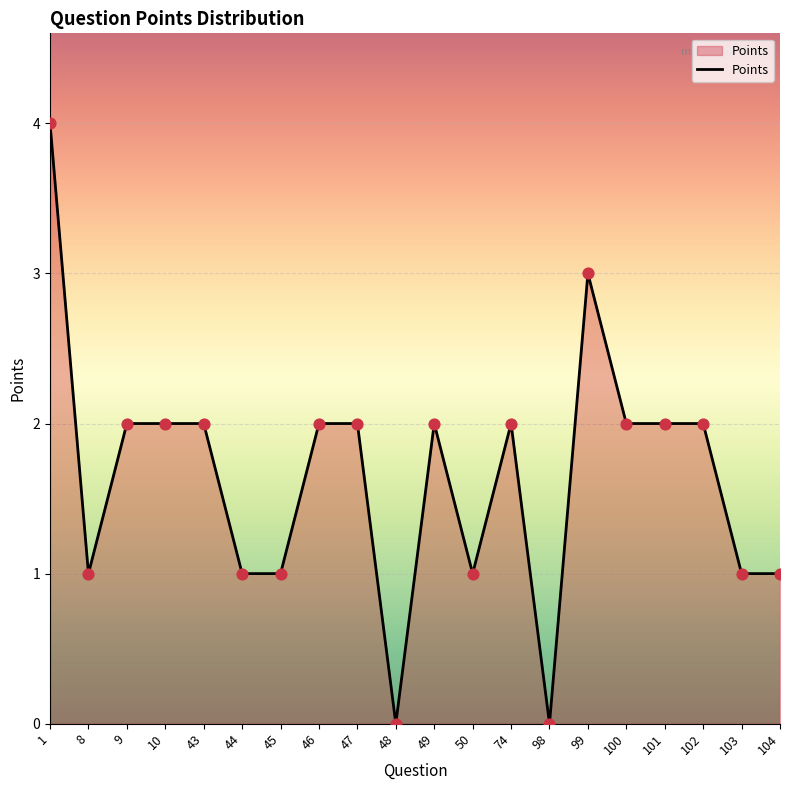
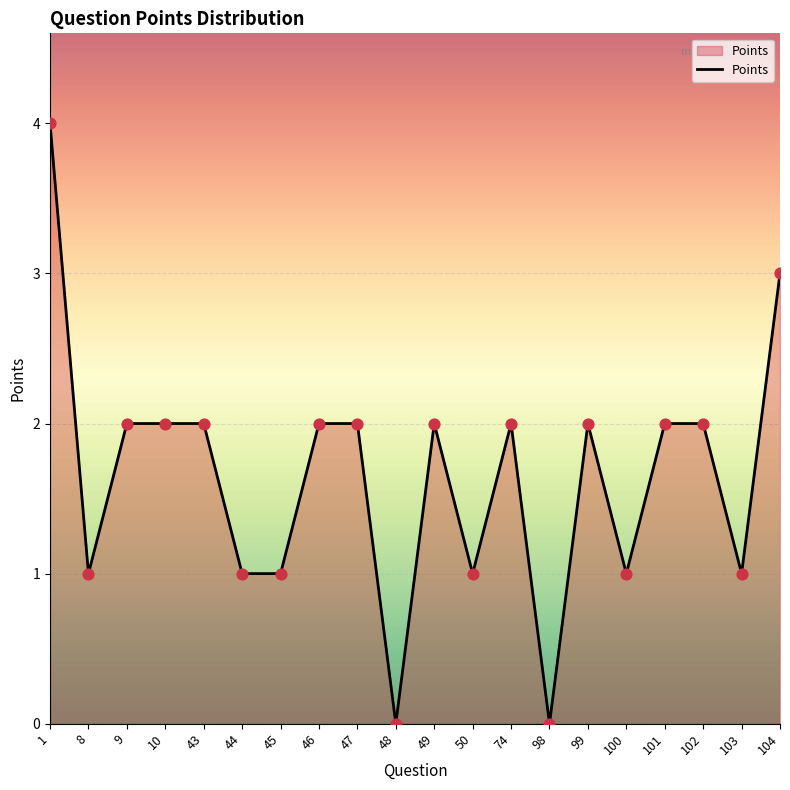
  {
    "1": 4,
    "8": 1,
    "9": 2,
    "10": 2,
    "43": 2,
    "44": 1,
    "45": 1,
    "46": 2,
    "47": 2,
    "48": 0,
    "49": 2,
    "50": 1,
    "74": 2,
    "98": 0,
-   "99": 3,
-   "100": 2,
+   "99": 2,
+   "100": 1,
    "101": 2,
    "102": 2,
    "103": 1,
-   "104": 1
+   "104": 3
  }
